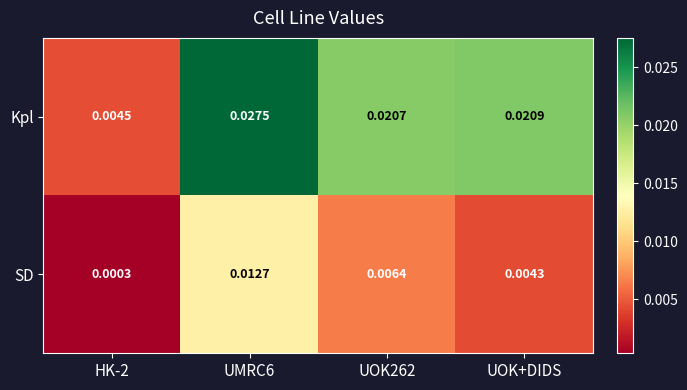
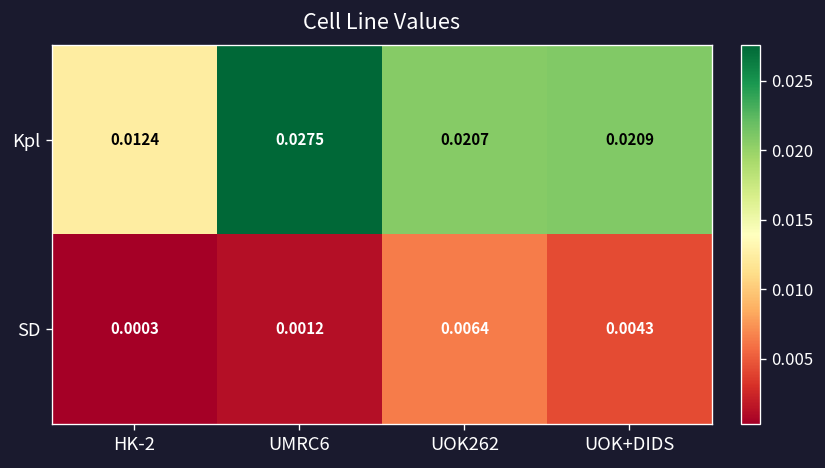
  {
    "Kpl": {
-     "HK-2": 0.0045,
+     "HK-2": 0.0124,
      "UMRC6": 0.0275,
      "UOK262": 0.0207,
      "UOK+DIDS": 0.0209
    },
    "SD": {
      "HK-2": 0.0003,
-     "UMRC6": 0.0127,
+     "UMRC6": 0.0012,
      "UOK262": 0.0064,
      "UOK+DIDS": 0.0043
    }
  }
